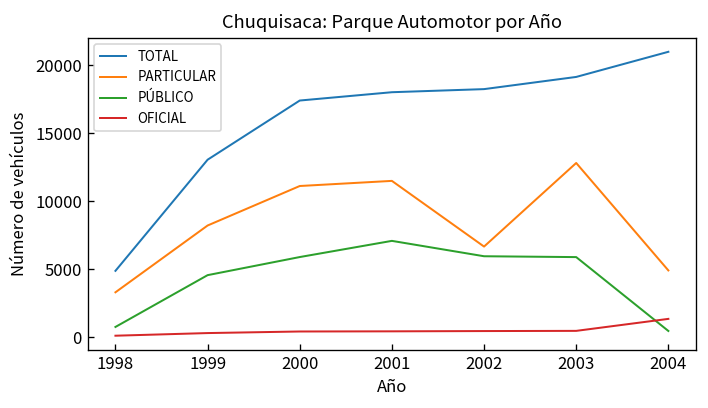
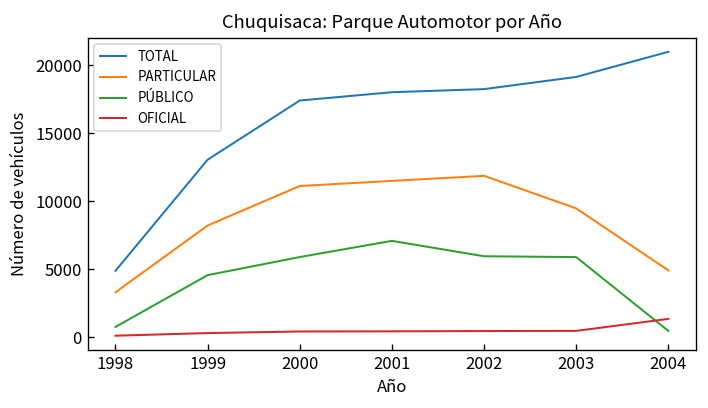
  {
    "TOTAL": {
      "1998": 4900,
      "1999": 13100,
      "2000": 17400,
      "2001": 18000,
      "2002": 18300,
      "2003": 19100,
      "2004": 21000
    },
    "PARTICULAR": {
      "1998": 3300,
      "1999": 8200,
      "2000": 11100,
      "2001": 11500,
-     "2002": 6700,
-     "2003": 12800,
+     "2002": 11900,
+     "2003": 9500,
      "2004": 4900
    },
    "PÚBLICO": {
      "1998": 700,
      "1999": 4600,
      "2000": 5900,
      "2001": 7100,
      "2002": 5900,
      "2003": 5900,
      "2004": 400
    },
    "OFICIAL": {
      "1998": 100,
      "1999": 300,
      "2000": 400,
      "2001": 400,
      "2002": 400,
      "2003": 500,
      "2004": 1300
    }
  }
